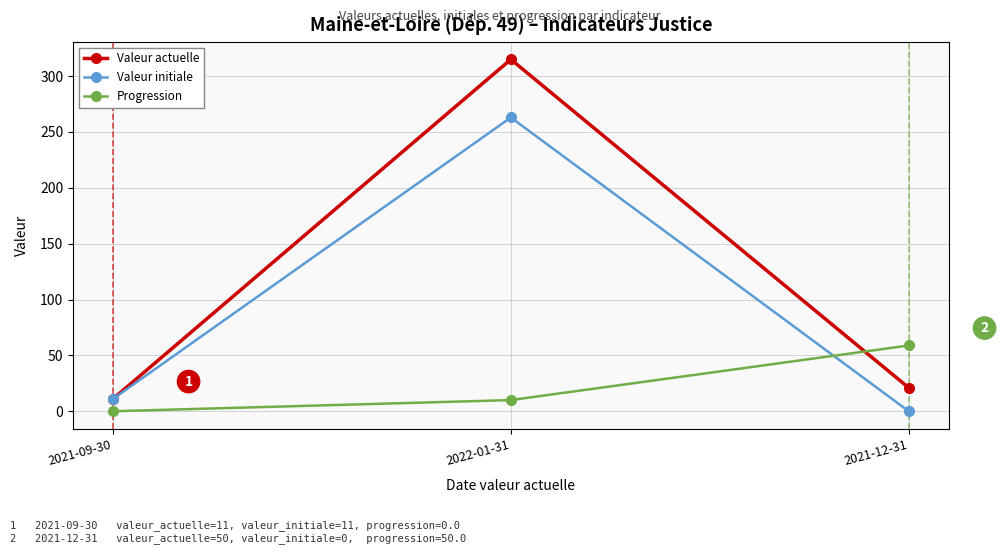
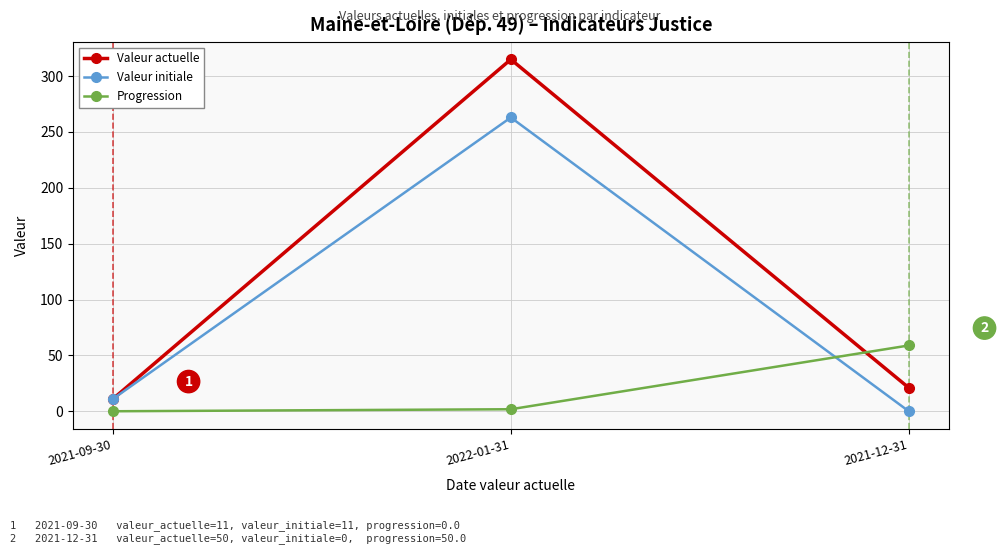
  {
    "Valeur actuelle": {
      "2022-01-31": 315,
      "2021-12-31": 21
    },
    "Valeur initiale": {
      "2022-01-31": 263,
      "2021-12-31": 0
    },
    "Progression": {
      "2021-09-30": 0,
-     "2022-01-31": 10,
+     "2022-01-31": 2,
      "2021-12-31": 59
    }
  }
